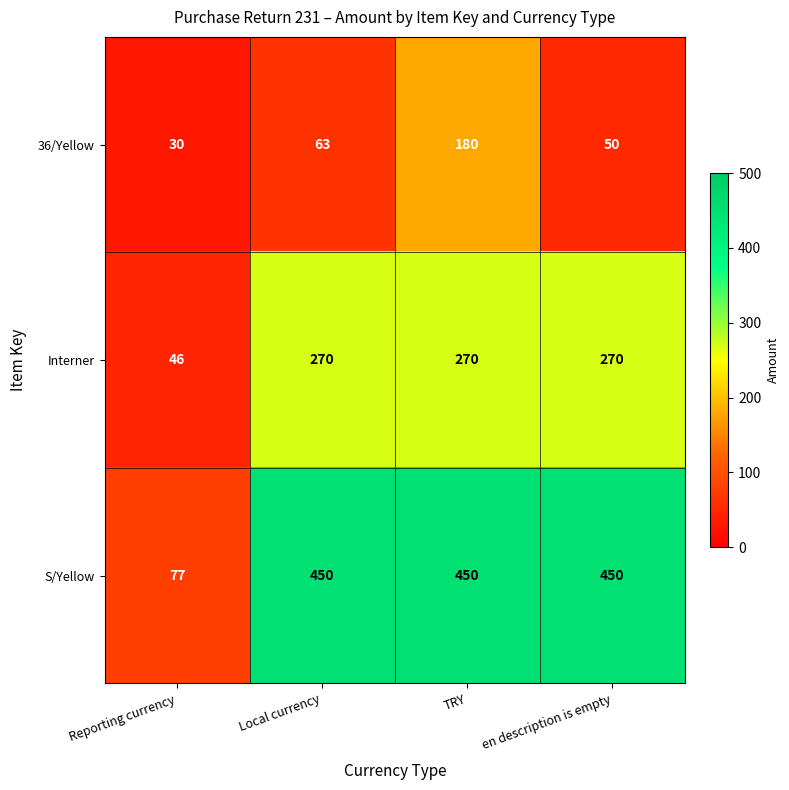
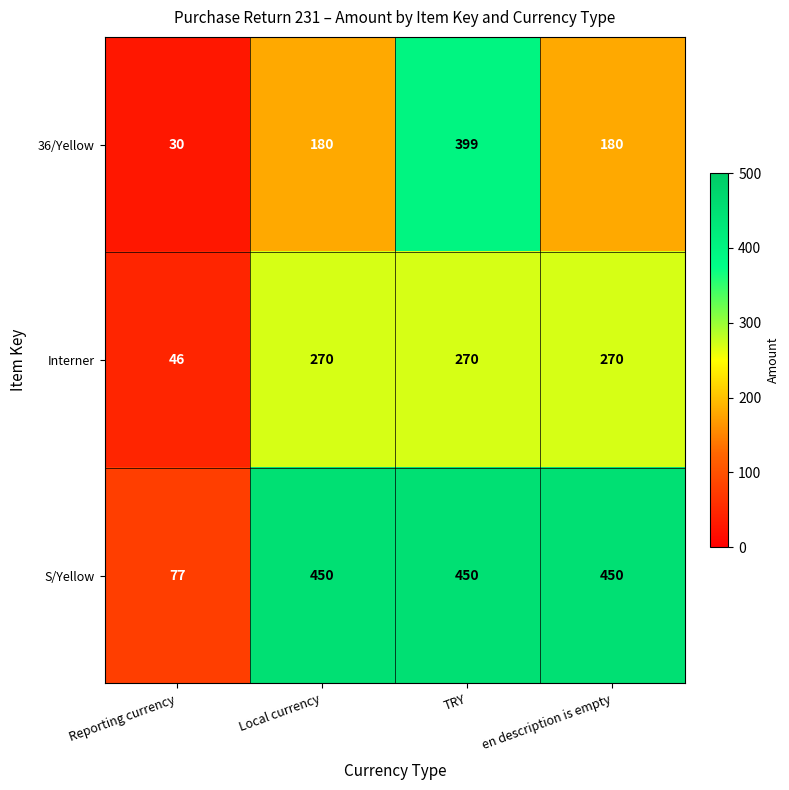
  {
    "36/Yellow": {
      "Reporting currency": 30,
-     "Local currency": 63,
-     "TRY": 180,
-     "en description is empty": 50
+     "Local currency": 180,
+     "TRY": 399,
+     "en description is empty": 180
    },
    "Interner": {
      "Reporting currency": 46,
      "Local currency": 270,
      "TRY": 270,
      "en description is empty": 270
    },
    "S/Yellow": {
      "Reporting currency": 77,
      "Local currency": 450,
      "TRY": 450,
      "en description is empty": 450
    }
  }
